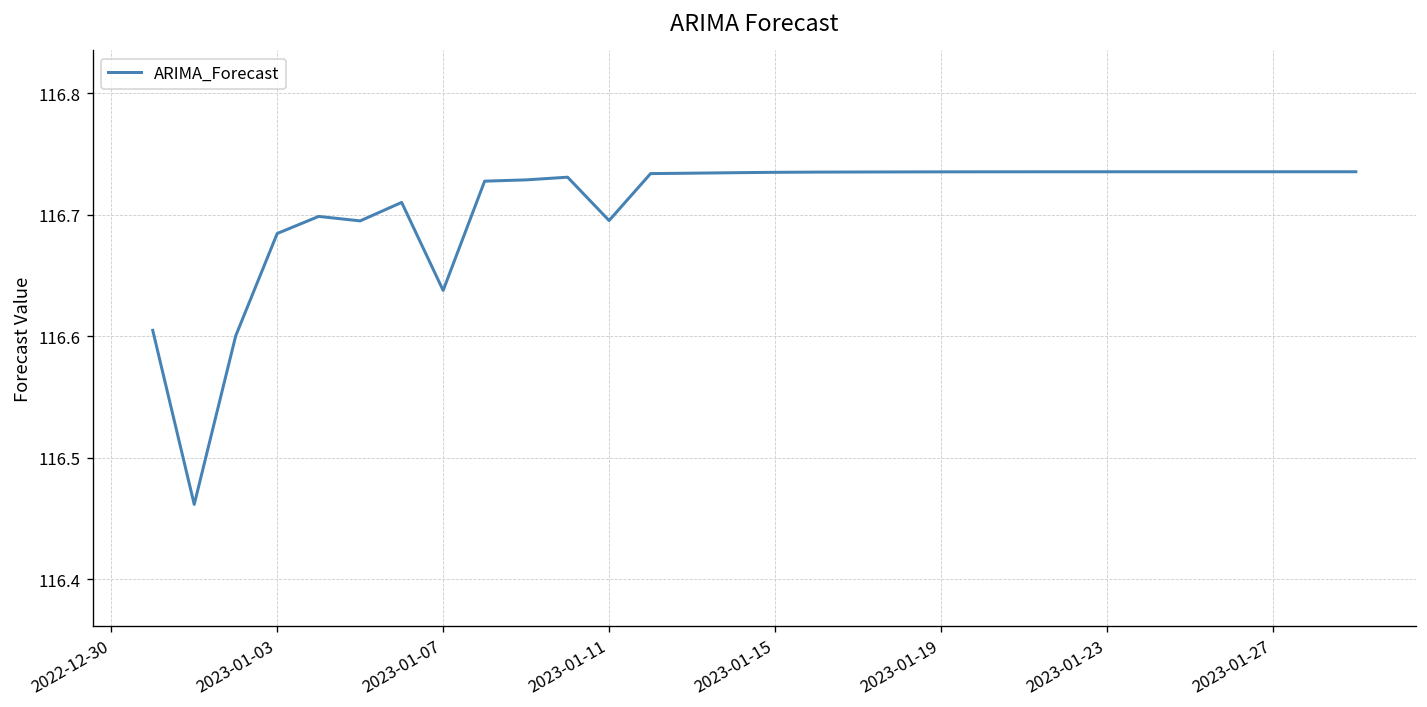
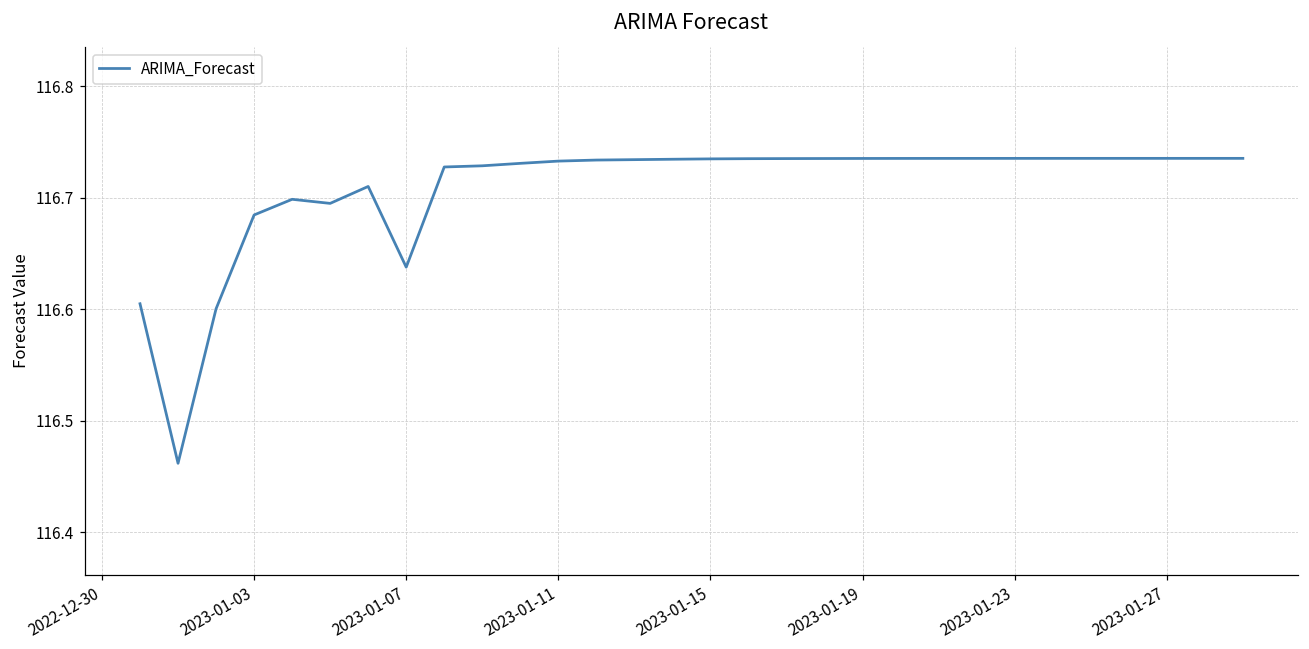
  {
    "2023-01-03": 116.685,
    "2023-01-07": 116.638,
-   "2023-01-11": 116.695,
+   "2023-01-11": 116.733,
    "2023-01-15": 116.735,
    "2023-01-19": 116.735,
    "2023-01-23": 116.735,
    "2023-01-27": 116.735
  }
